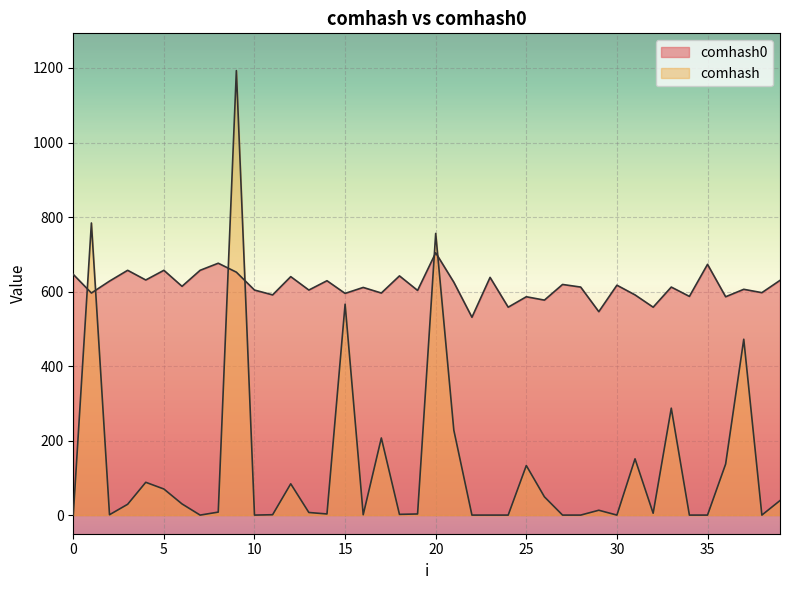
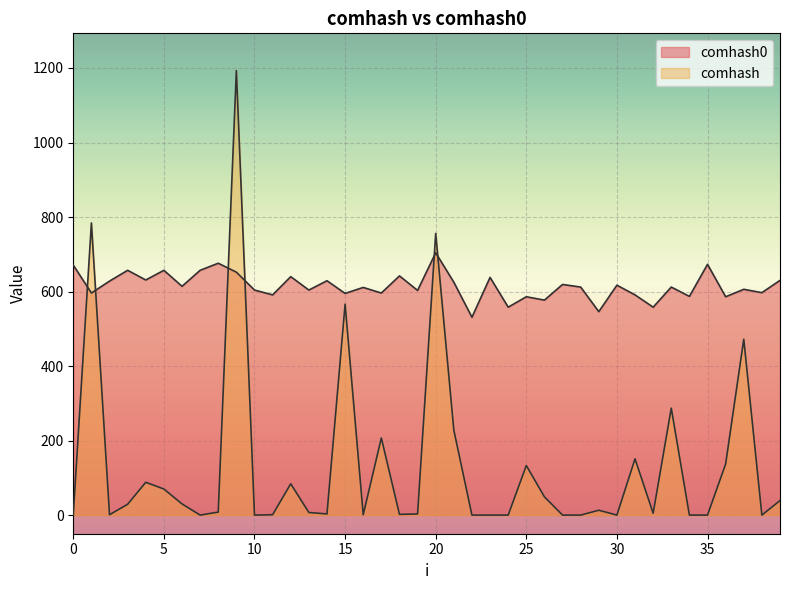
  {
    "comhash0": {
-     "0": 650,
+     "0": 670,
      "5": 660,
      "10": 600,
      "15": 600,
      "20": 700,
      "25": 590,
      "30": 620,
      "35": 670
    },
    "comhash": {
      "0": 0,
      "5": 70,
      "10": 0,
      "15": 570,
      "20": 760,
      "25": 130,
      "30": 0,
      "35": 0
    }
  }
